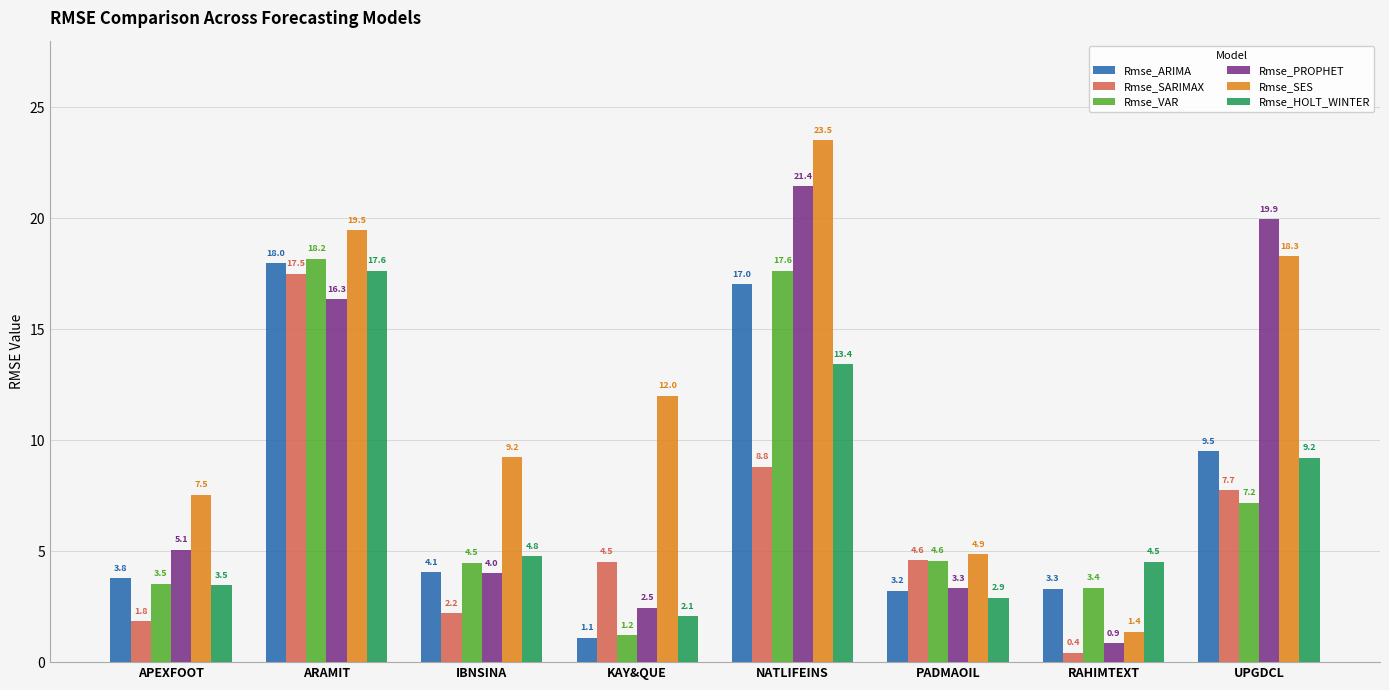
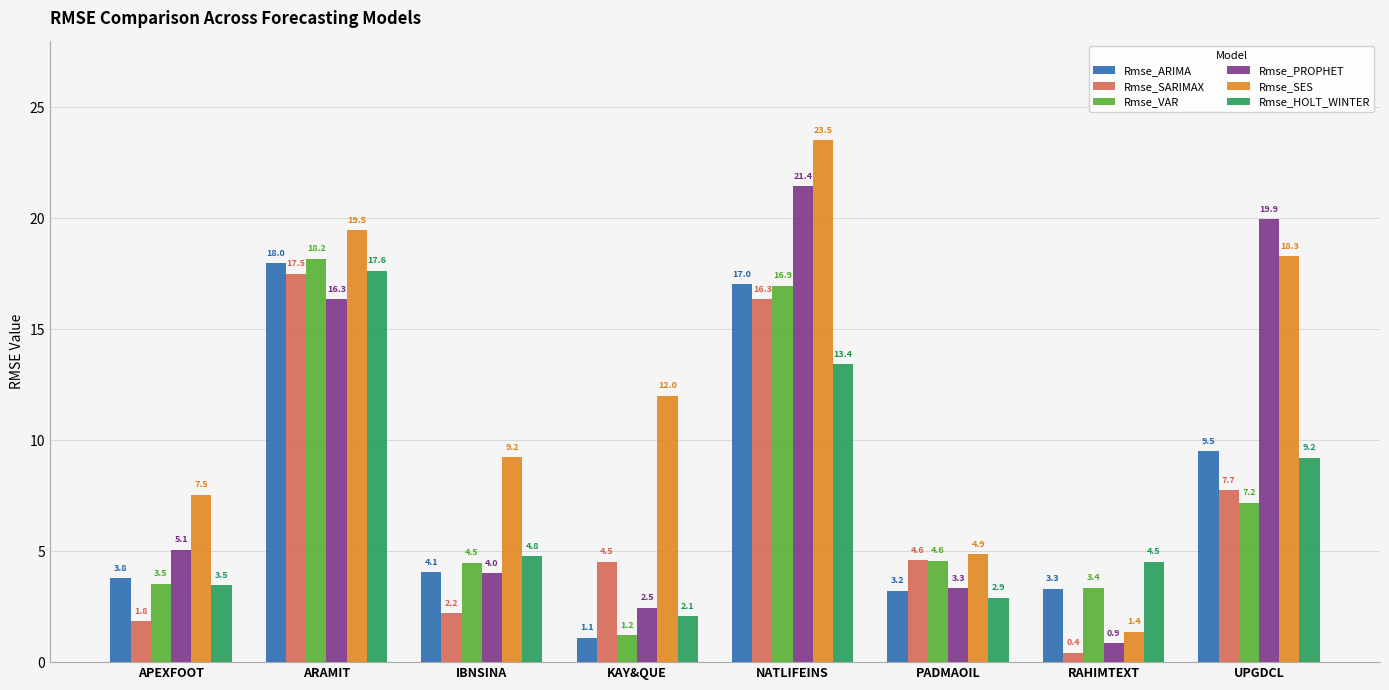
  {
    "Rmse_ARIMA": {
      "APEXFOOT": 3.8,
      "ARAMIT": 18.0,
      "IBNSINA": 4.1,
      "KAY&QUE": 1.1,
      "NATLIFEINS": 17.0,
      "PADMAOIL": 3.2,
      "RAHIMTEXT": 3.3,
      "UPGDCL": 9.5
    },
    "Rmse_SARIMAX": {
      "APEXFOOT": 1.8,
      "ARAMIT": 17.5,
      "IBNSINA": 2.2,
      "KAY&QUE": 4.5,
-     "NATLIFEINS": 8.8,
+     "NATLIFEINS": 16.3,
      "PADMAOIL": 4.6,
      "RAHIMTEXT": 0.4,
      "UPGDCL": 7.7
    },
    "Rmse_VAR": {
      "APEXFOOT": 3.5,
      "ARAMIT": 18.2,
      "IBNSINA": 4.5,
      "KAY&QUE": 1.2,
-     "NATLIFEINS": 17.6,
+     "NATLIFEINS": 16.9,
      "PADMAOIL": 4.6,
      "RAHIMTEXT": 3.4,
      "UPGDCL": 7.2
    },
    "Rmse_PROPHET": {
      "APEXFOOT": 5.1,
      "ARAMIT": 16.3,
      "IBNSINA": 4.0,
      "KAY&QUE": 2.5,
      "NATLIFEINS": 21.4,
      "PADMAOIL": 3.3,
      "RAHIMTEXT": 0.9,
      "UPGDCL": 19.9
    },
    "Rmse_SES": {
      "APEXFOOT": 7.5,
      "ARAMIT": 19.5,
      "IBNSINA": 9.2,
      "KAY&QUE": 12.0,
      "NATLIFEINS": 23.5,
      "PADMAOIL": 4.9,
      "RAHIMTEXT": 1.4,
      "UPGDCL": 18.3
    },
    "Rmse_HOLT_WINTER": {
      "APEXFOOT": 3.5,
      "ARAMIT": 17.6,
      "IBNSINA": 4.8,
      "KAY&QUE": 2.1,
      "NATLIFEINS": 13.4,
      "PADMAOIL": 2.9,
      "RAHIMTEXT": 4.5,
      "UPGDCL": 9.2
    }
  }
